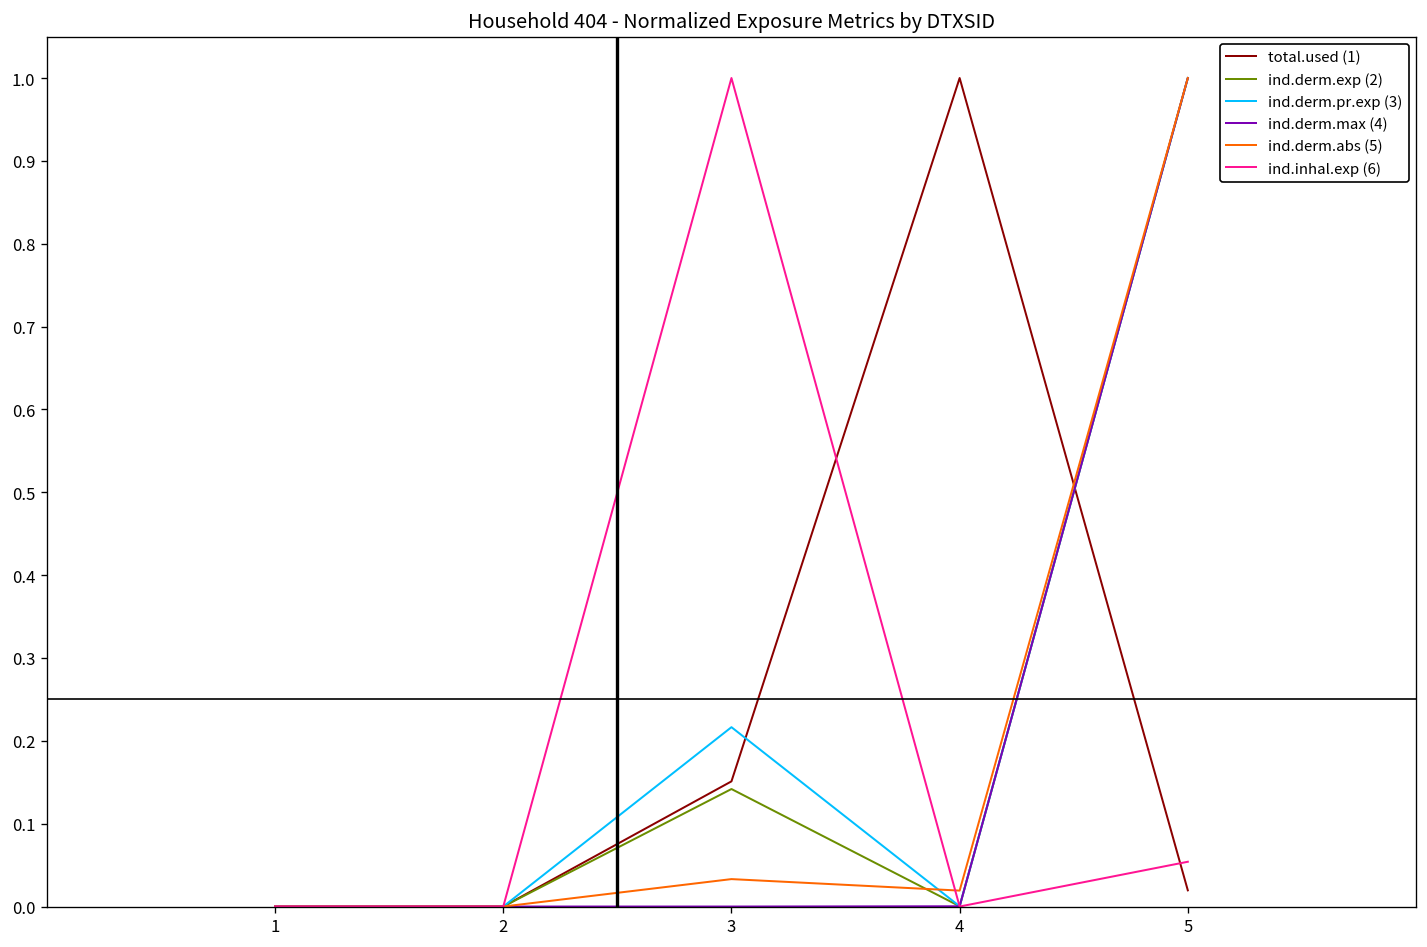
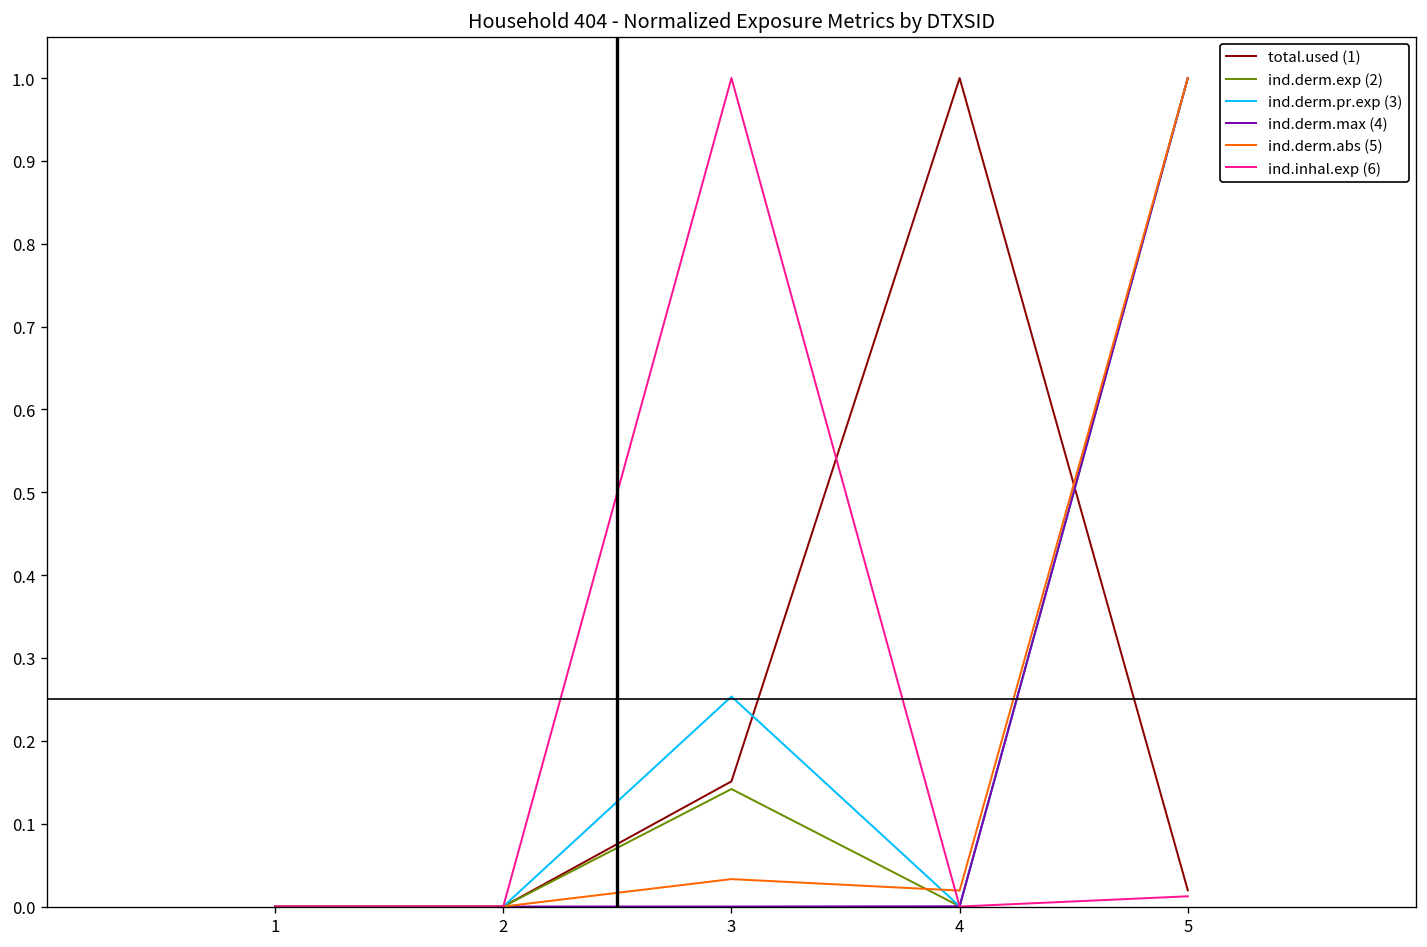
  {
    "total.used (1)": {
      "3": 0.15,
      "4": 1.00,
      "5": 0.02
    },
    "ind.derm.exp (2)": {
      "3": 0.14
    },
    "ind.derm.pr.exp (3)": {
-     "3": 0.22
+     "3": 0.25
    },
    "ind.derm.max (4)": {
      "3": 0.00
    },
    "ind.derm.abs (5)": {
      "3": 0.03,
      "4": 0.02
    },
    "ind.inhal.exp (6)": {
      "3": 1.00,
-     "5": 0.05
+     "5": 0.01
    }
  }
